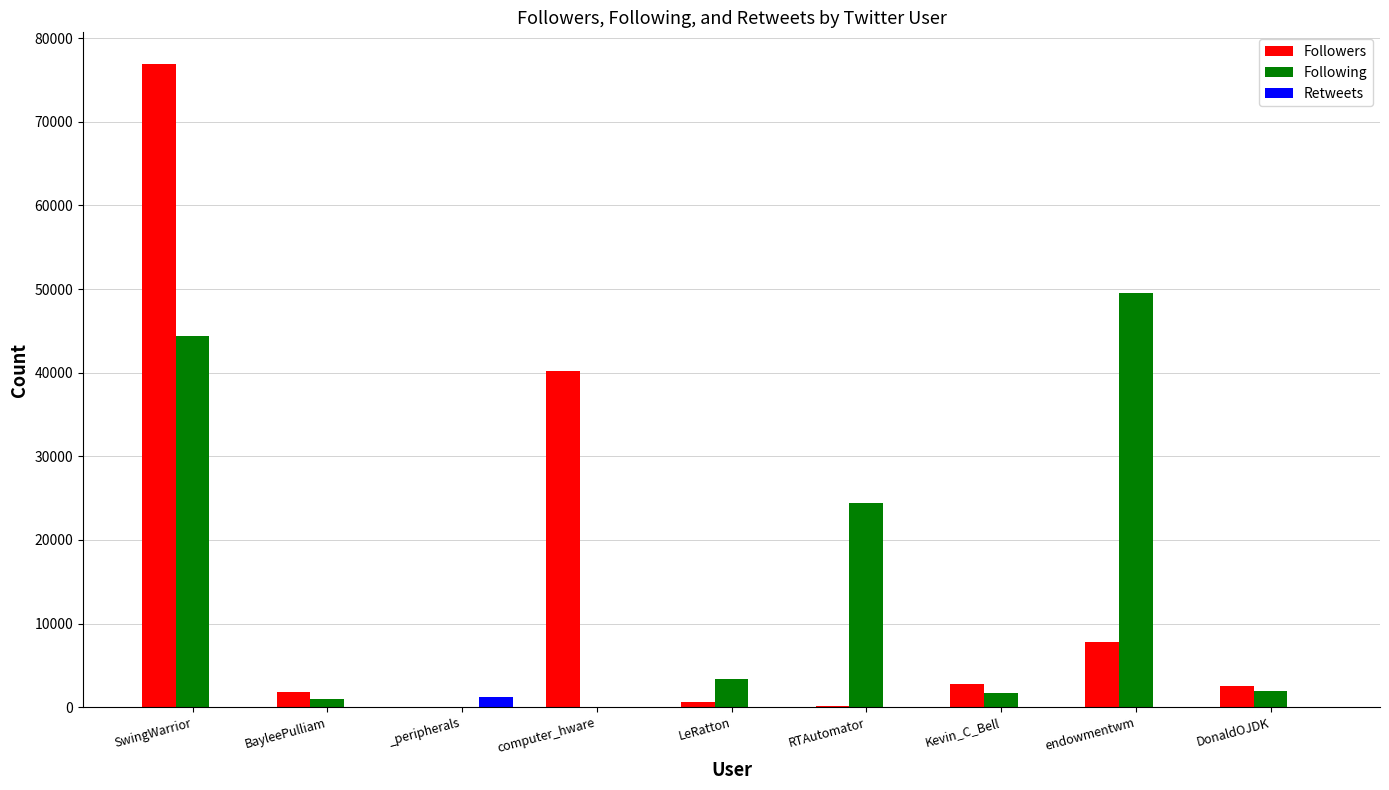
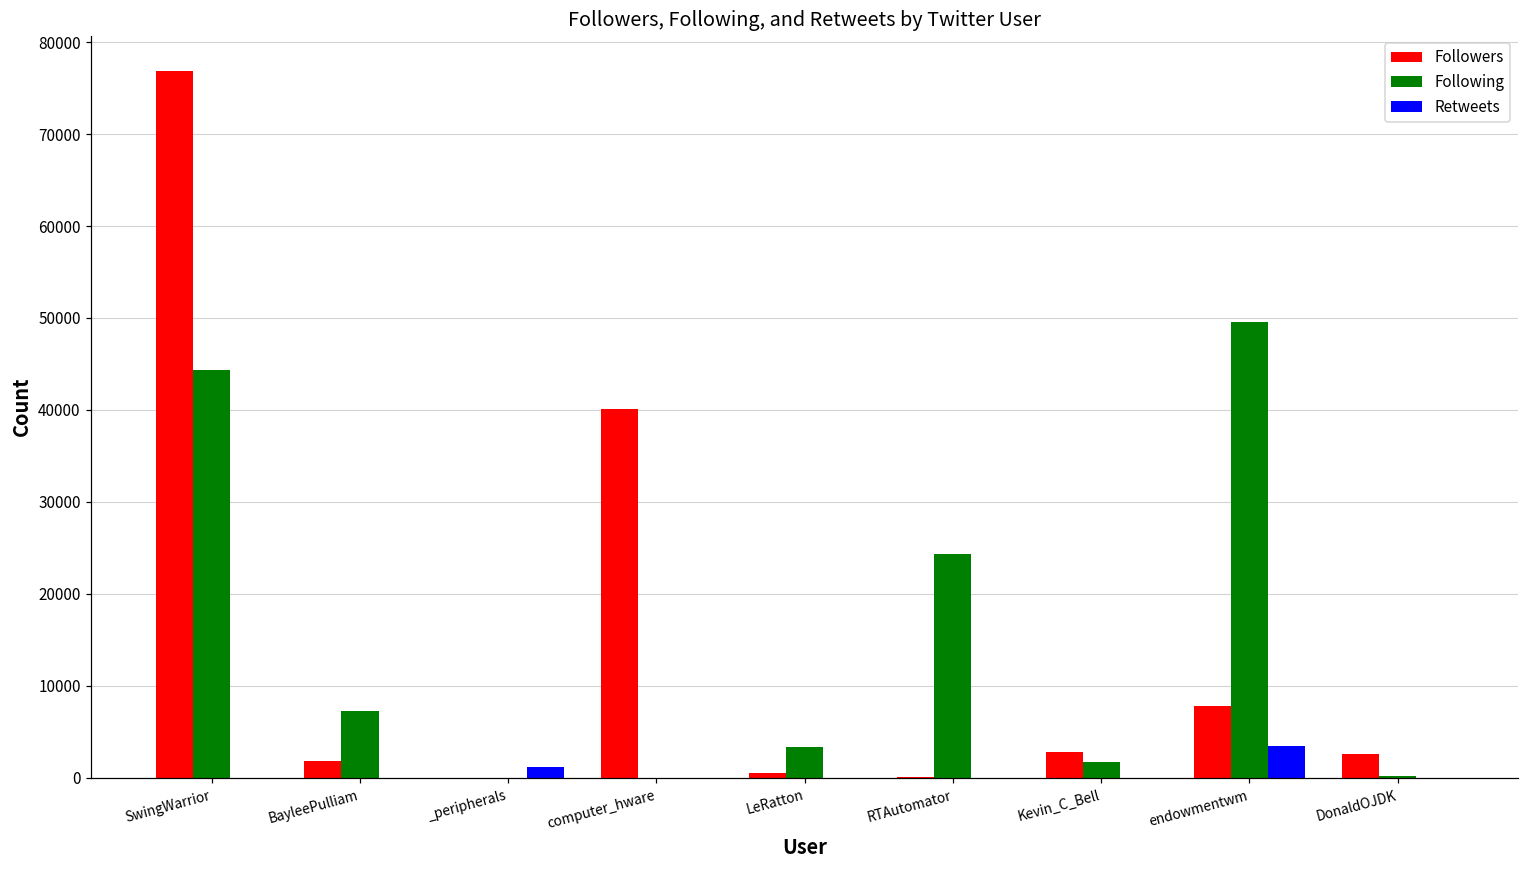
  {
    "Followers": {
      "SwingWarrior": 77000,
      "BayleePulliam": 2000,
      "computer_hware": 40000,
      "LeRatton": 1000,
      "Kevin_C_Bell": 3000,
      "endowmentwm": 8000,
      "DonaldOJDK": 3000
    },
    "Following": {
      "SwingWarrior": 44000,
-     "BayleePulliam": 1000,
+     "BayleePulliam": 7000,
      "LeRatton": 3000,
      "RTAutomator": 24000,
      "Kevin_C_Bell": 2000,
      "endowmentwm": 50000,
-     "DonaldOJDK": 2000
+     "DonaldOJDK": 0
    },
    "Retweets": {
      "_peripherals": 1000,
-     "endowmentwm": 0
+     "endowmentwm": 3000
    }
  }
